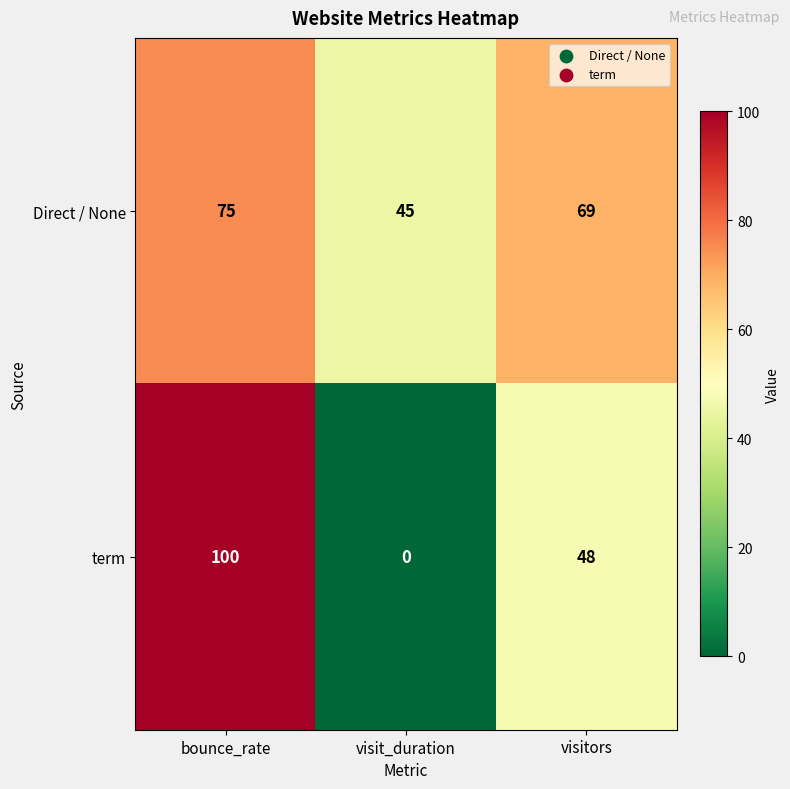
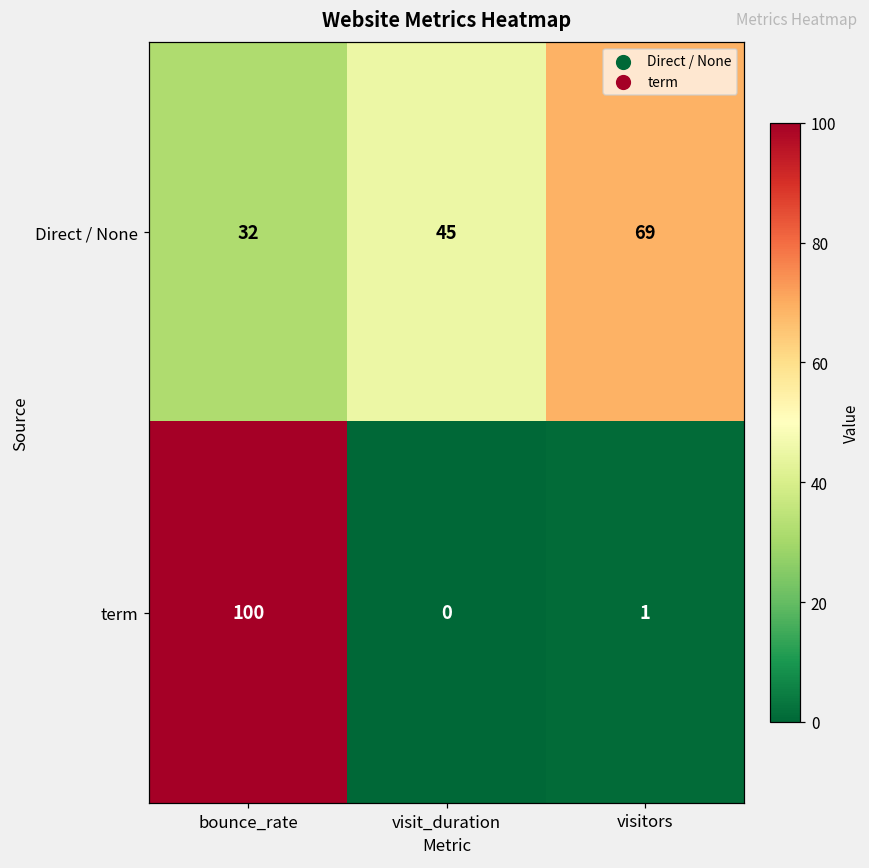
  {
    "Direct / None": {
-     "bounce_rate": 75,
+     "bounce_rate": 32,
      "visit_duration": 45,
      "visitors": 69
    },
    "term": {
      "bounce_rate": 100,
      "visit_duration": 0,
-     "visitors": 48
+     "visitors": 1
    }
  }
